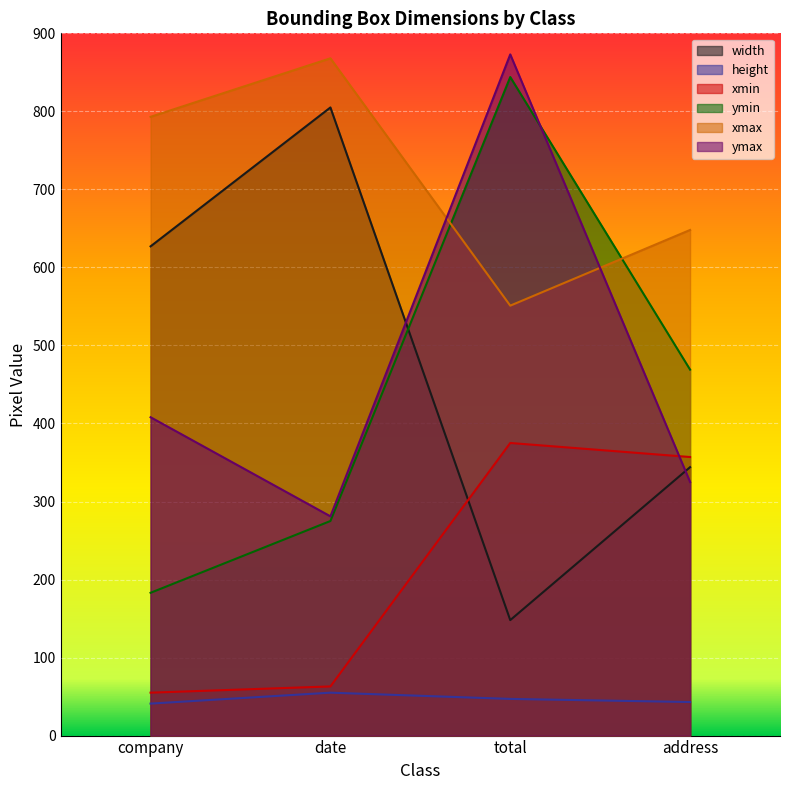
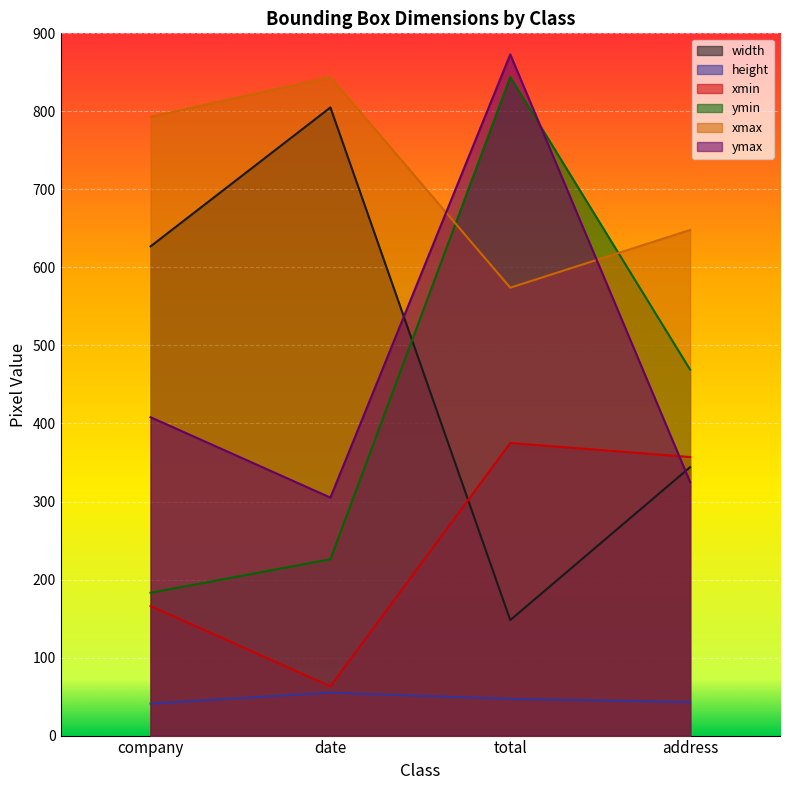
  {
    "width": {
      "company": 630,
      "date": 810,
      "total": 150,
      "address": 340
    },
    "height": {
      "company": 40,
      "date": 60,
      "total": 50,
      "address": 40
    },
    "xmin": {
-     "company": 60,
+     "company": 170,
      "date": 60,
      "total": 380,
      "address": 360
    },
    "ymin": {
      "company": 180,
-     "date": 280,
+     "date": 230,
      "total": 840,
      "address": 470
    },
    "xmax": {
      "company": 790,
-     "date": 870,
-     "total": 550,
+     "date": 840,
+     "total": 570,
      "address": 650
    },
    "ymax": {
      "company": 410,
-     "date": 280,
+     "date": 310,
      "total": 870,
      "address": 330
    }
  }
